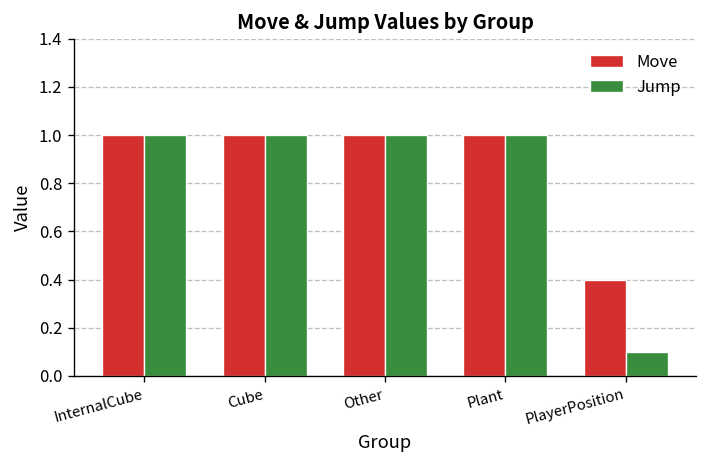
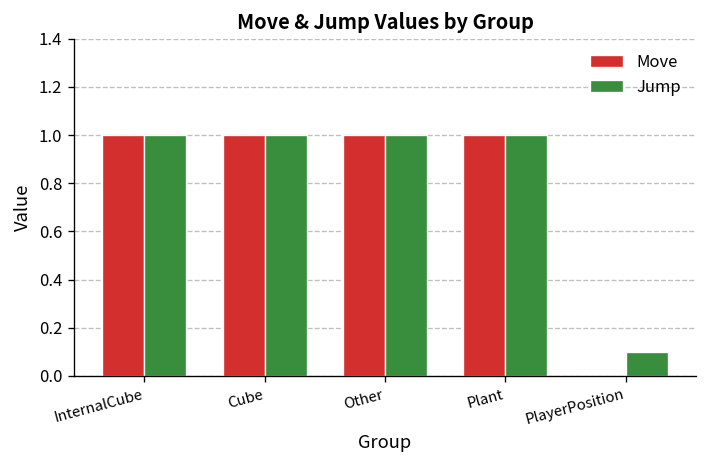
  {
    "Move": {
      "InternalCube": 1.0,
      "Cube": 1.0,
      "Other": 1.0,
      "Plant": 1.0,
-     "PlayerPosition": 0.4
+     "PlayerPosition": 0.0
    },
    "Jump": {
      "InternalCube": 1.0,
      "Cube": 1.0,
      "Other": 1.0,
      "Plant": 1.0,
      "PlayerPosition": 0.1
    }
  }
